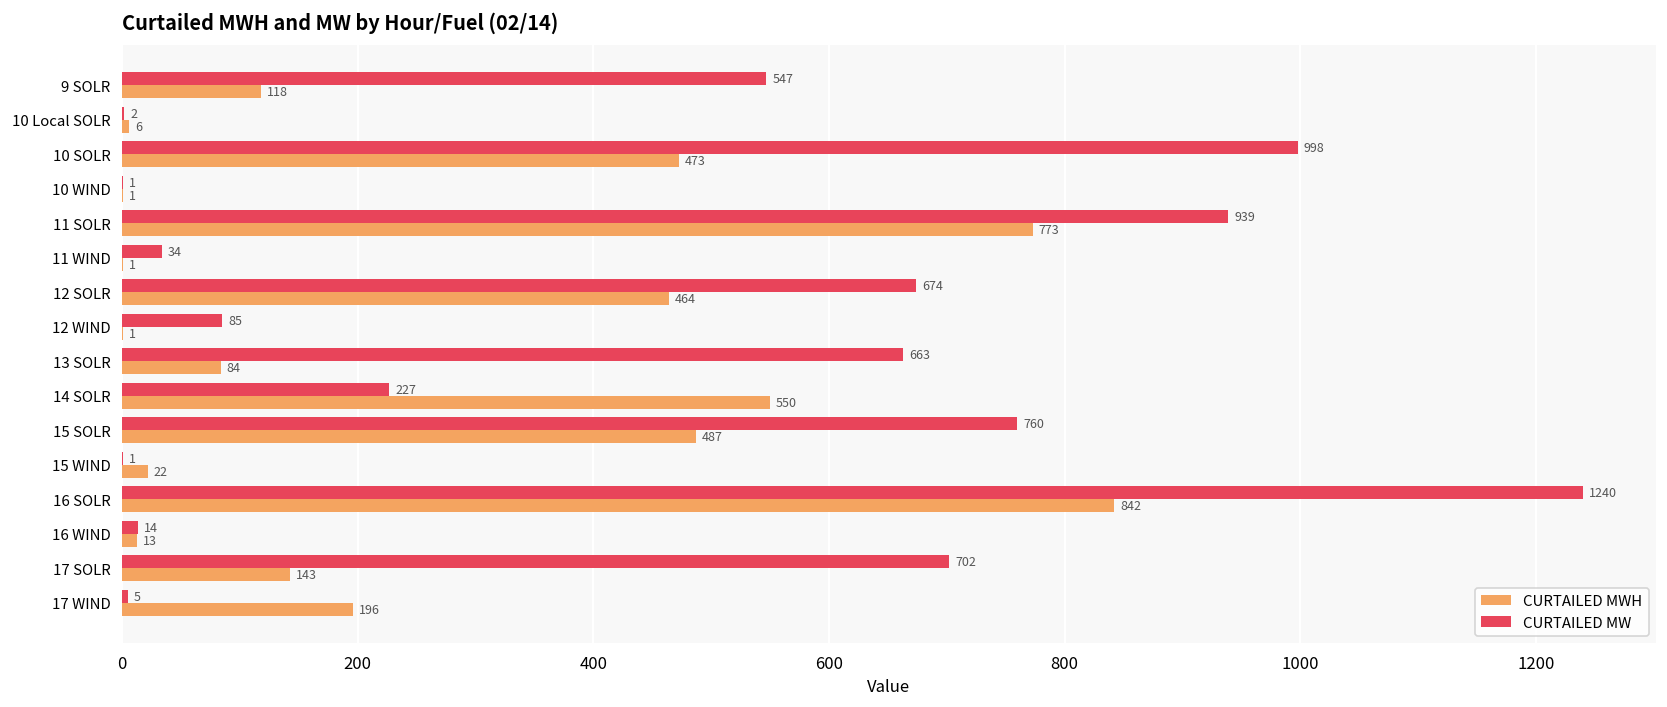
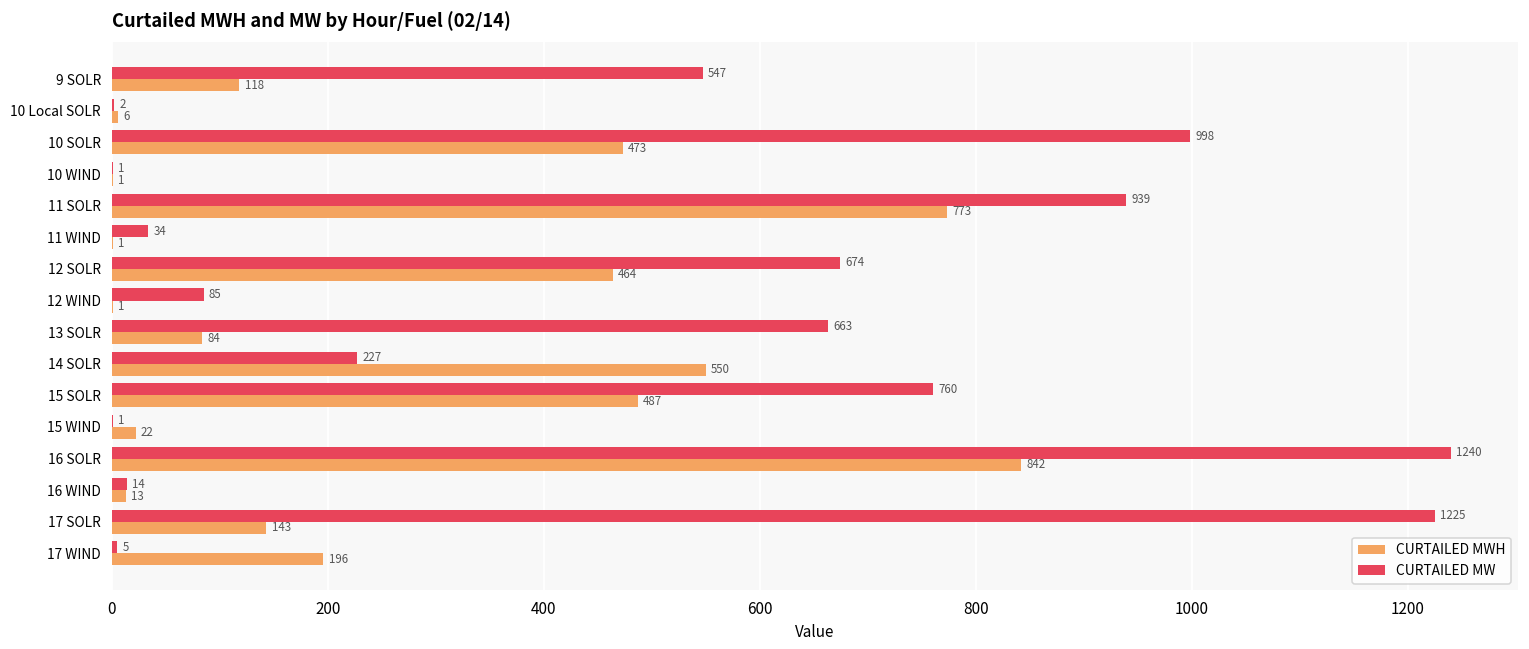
  {
    "CURTAILED MWH": {
      "9 SOLR": 118,
      "10 Local SOLR": 6,
      "10 SOLR": 473,
      "10 WIND": 1,
      "11 SOLR": 773,
      "11 WIND": 1,
      "12 SOLR": 464,
      "12 WIND": 1,
      "13 SOLR": 84,
      "14 SOLR": 550,
      "15 SOLR": 487,
      "15 WIND": 22,
      "16 SOLR": 842,
      "16 WIND": 13,
      "17 SOLR": 143,
      "17 WIND": 196
    },
    "CURTAILED MW": {
      "9 SOLR": 547,
      "10 Local SOLR": 2,
      "10 SOLR": 998,
      "10 WIND": 1,
      "11 SOLR": 939,
      "11 WIND": 34,
      "12 SOLR": 674,
      "12 WIND": 85,
      "13 SOLR": 663,
      "14 SOLR": 227,
      "15 SOLR": 760,
      "15 WIND": 1,
      "16 SOLR": 1240,
      "16 WIND": 14,
-     "17 SOLR": 702,
+     "17 SOLR": 1225,
      "17 WIND": 5
    }
  }
